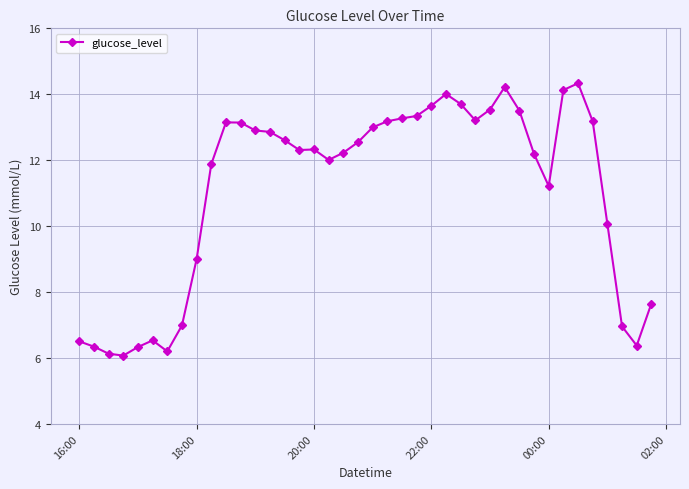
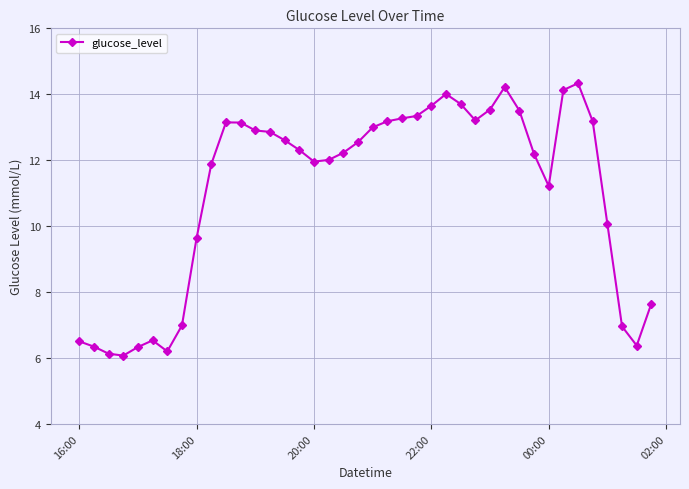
  {
    "16:00": 6.5,
-   "18:00": 9.0,
-   "20:00": 12.3,
+   "18:00": 9.6,
+   "20:00": 12.0,
    "22:00": 13.7,
    "00:00": 11.2
  }
